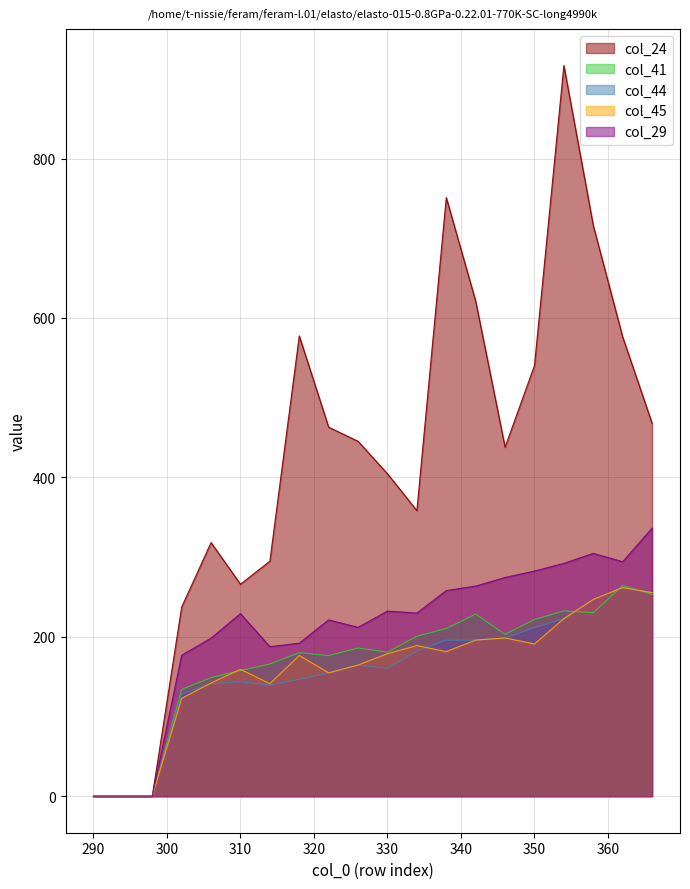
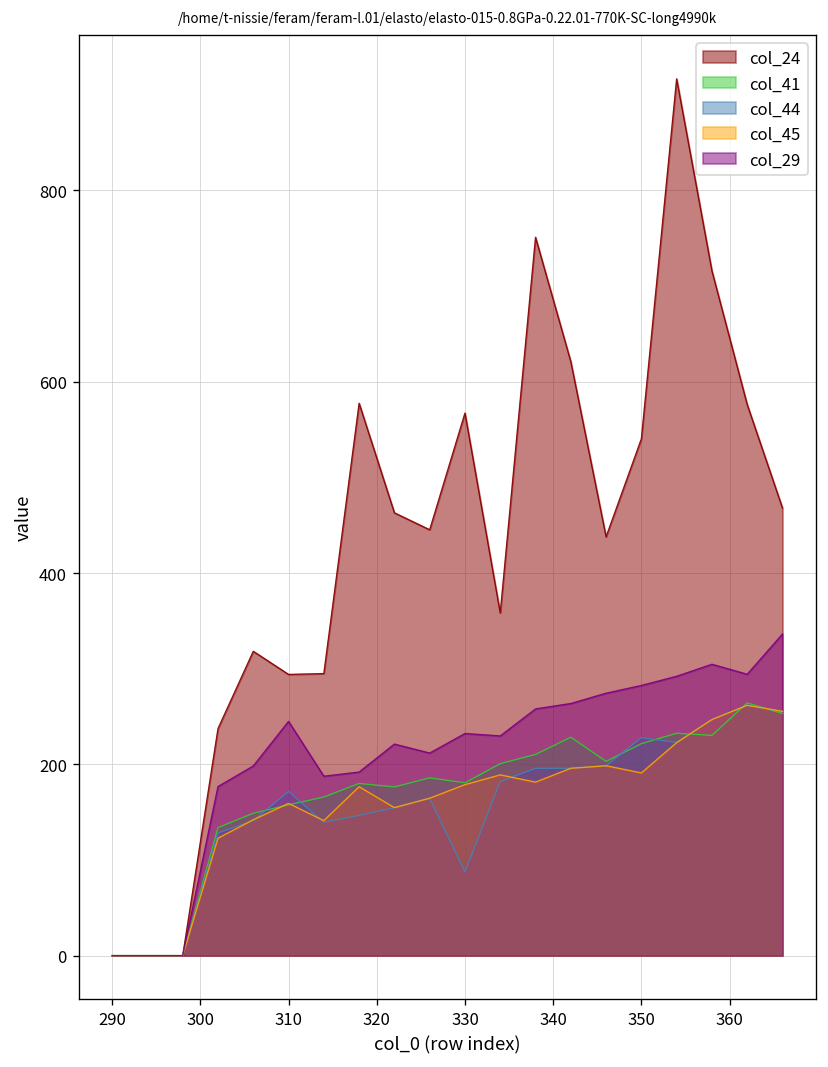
  {
    "col_24": {
-     "310": 270,
-     "330": 400,
+     "310": 290,
+     "330": 570,
      "350": 540
    },
    "col_41": {
      "350": 220
    },
    "col_44": {
-     "310": 140,
-     "330": 160,
-     "350": 210
+     "310": 170,
+     "330": 90,
+     "350": 230
    },
    "col_45": {
      "350": 190
    },
    "col_29": {
-     "310": 230,
+     "310": 240,
      "330": 230,
      "350": 280
    }
  }
